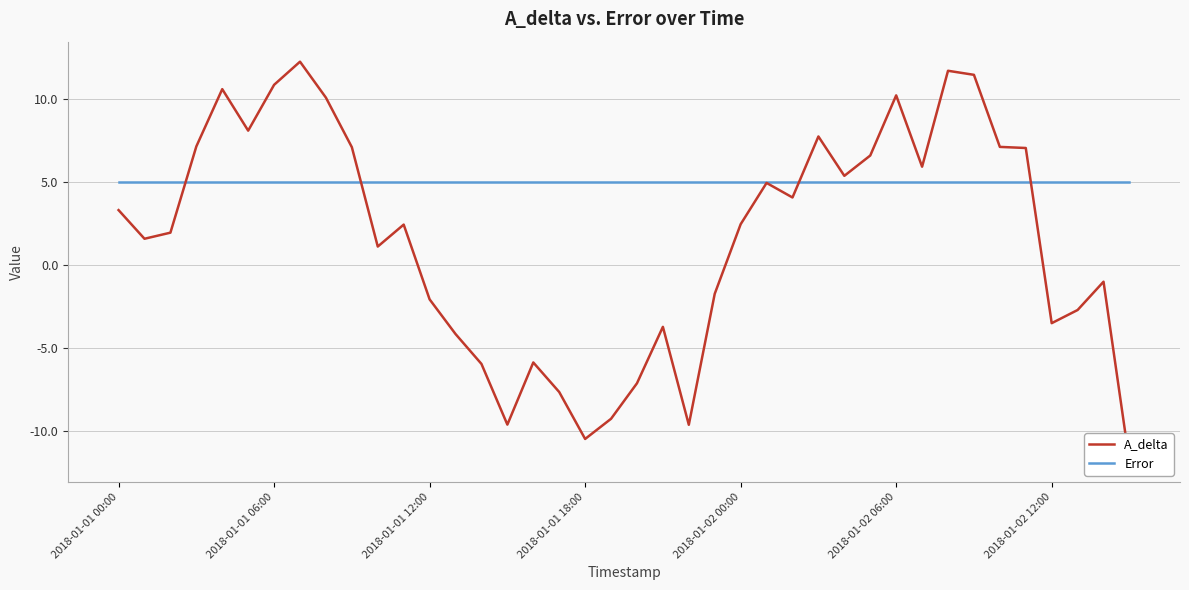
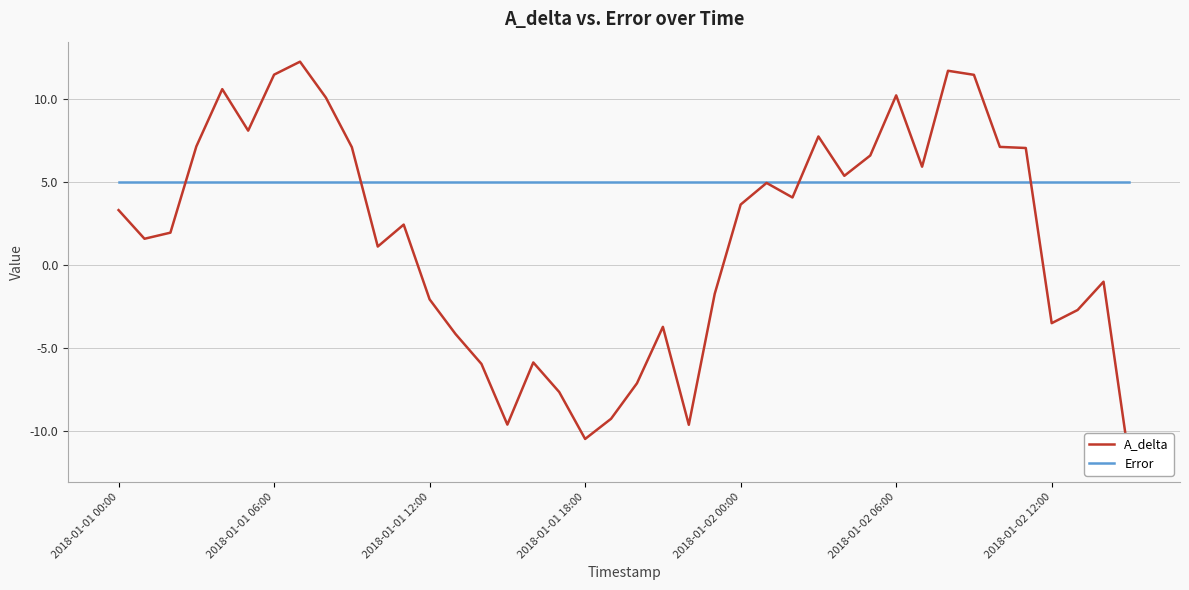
  {
    "A_delta": {
      "2018-01-01 00:00": 3.3,
-     "2018-01-01 06:00": 10.9,
+     "2018-01-01 06:00": 11.5,
      "2018-01-01 12:00": -2.1,
      "2018-01-01 18:00": -10.5,
-     "2018-01-02 00:00": 2.5,
+     "2018-01-02 00:00": 3.7,
      "2018-01-02 06:00": 10.2,
      "2018-01-02 12:00": -3.5
    },
    "Error": {
      "2018-01-01 00:00": 5.0,
      "2018-01-01 06:00": 5.0,
      "2018-01-01 12:00": 5.0,
      "2018-01-01 18:00": 5.0,
      "2018-01-02 00:00": 5.0,
      "2018-01-02 06:00": 5.0,
      "2018-01-02 12:00": 5.0
    }
  }
